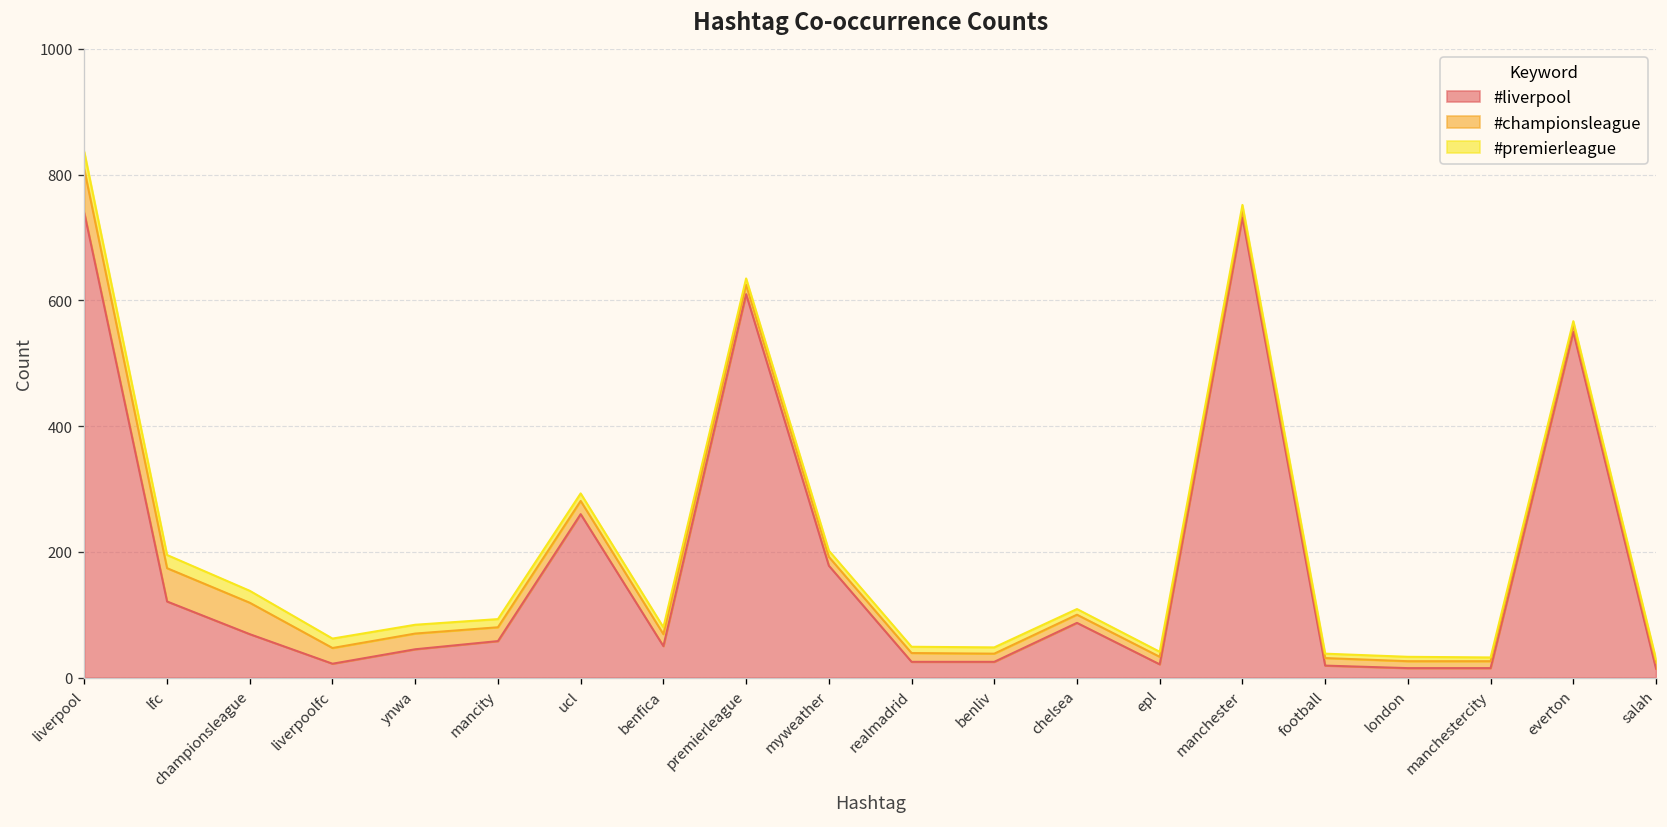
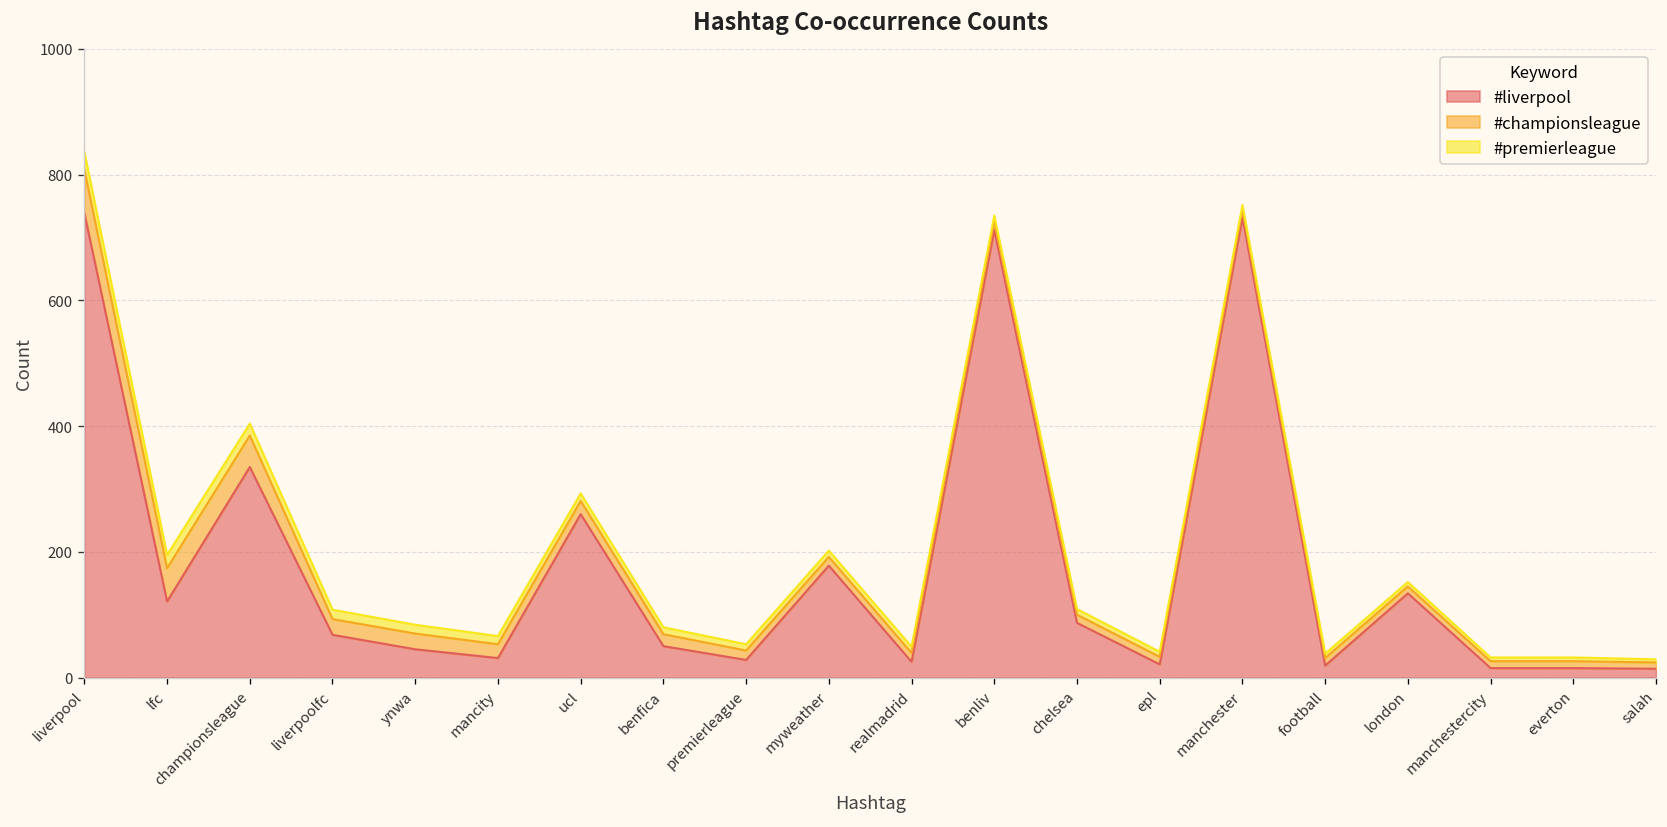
  {
    "#liverpool": {
      "liverpool": 740,
      "lfc": 120,
-     "championsleague": 70,
-     "liverpoolfc": 20,
+     "championsleague": 340,
+     "liverpoolfc": 70,
      "ynwa": 50,
-     "mancity": 60,
+     "mancity": 30,
      "ucl": 260,
      "benfica": 50,
-     "premierleague": 610,
+     "premierleague": 30,
      "myweather": 180,
      "realmadrid": 30,
-     "benliv": 30,
+     "benliv": 710,
      "chelsea": 90,
      "epl": 20,
      "manchester": 730,
      "football": 20,
-     "london": 20,
+     "london": 130,
      "manchestercity": 20,
-     "everton": 550,
+     "everton": 20,
      "salah": 10
    }
  }
